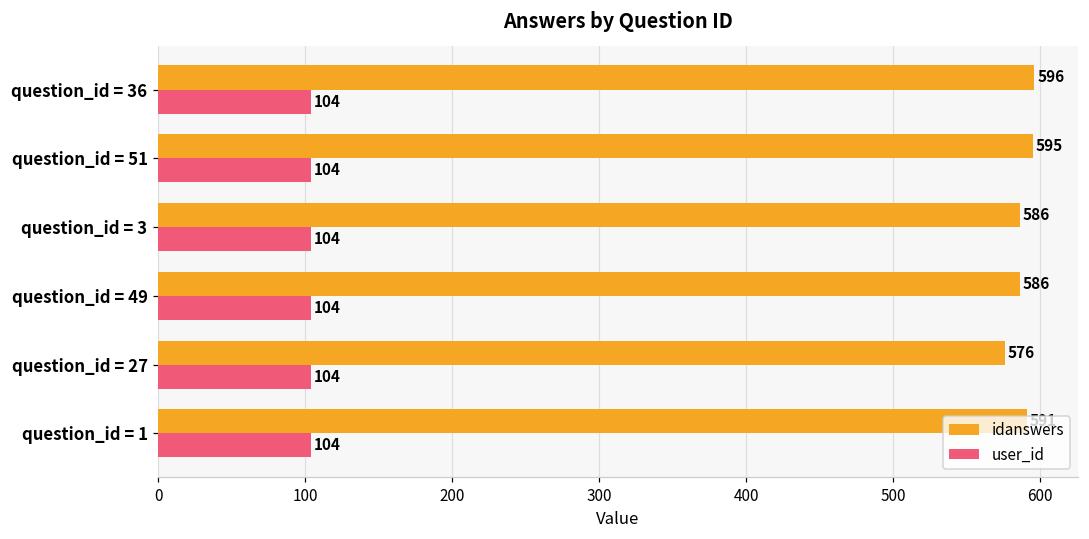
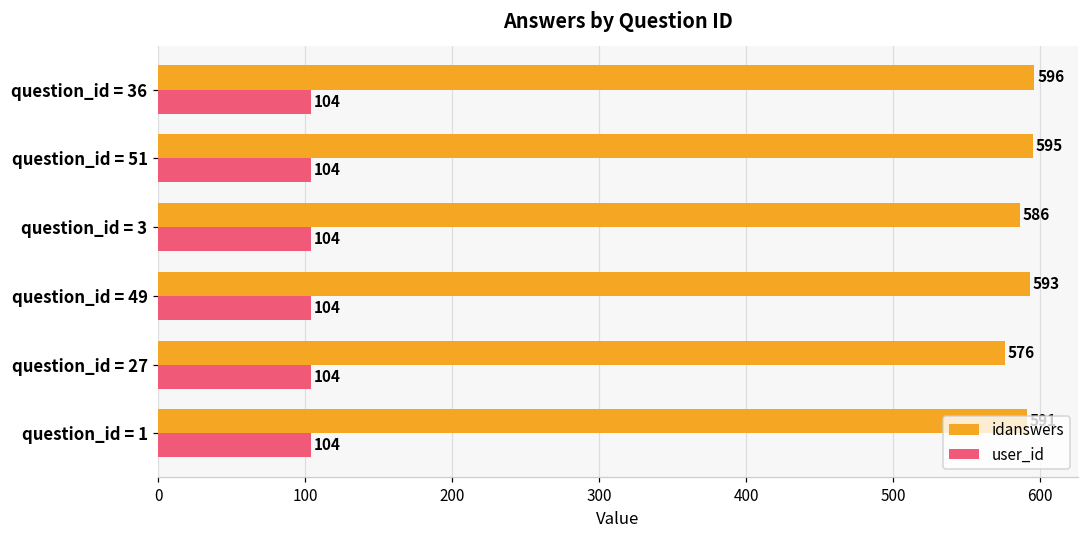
  {
    "idanswers": {
      "question_id = 36": 596,
      "question_id = 51": 595,
      "question_id = 3": 586,
-     "question_id = 49": 586,
+     "question_id = 49": 593,
      "question_id = 27": 576
    },
    "user_id": {
      "question_id = 36": 104,
      "question_id = 51": 104,
      "question_id = 3": 104,
      "question_id = 49": 104,
      "question_id = 27": 104,
      "question_id = 1": 104
    }
  }
